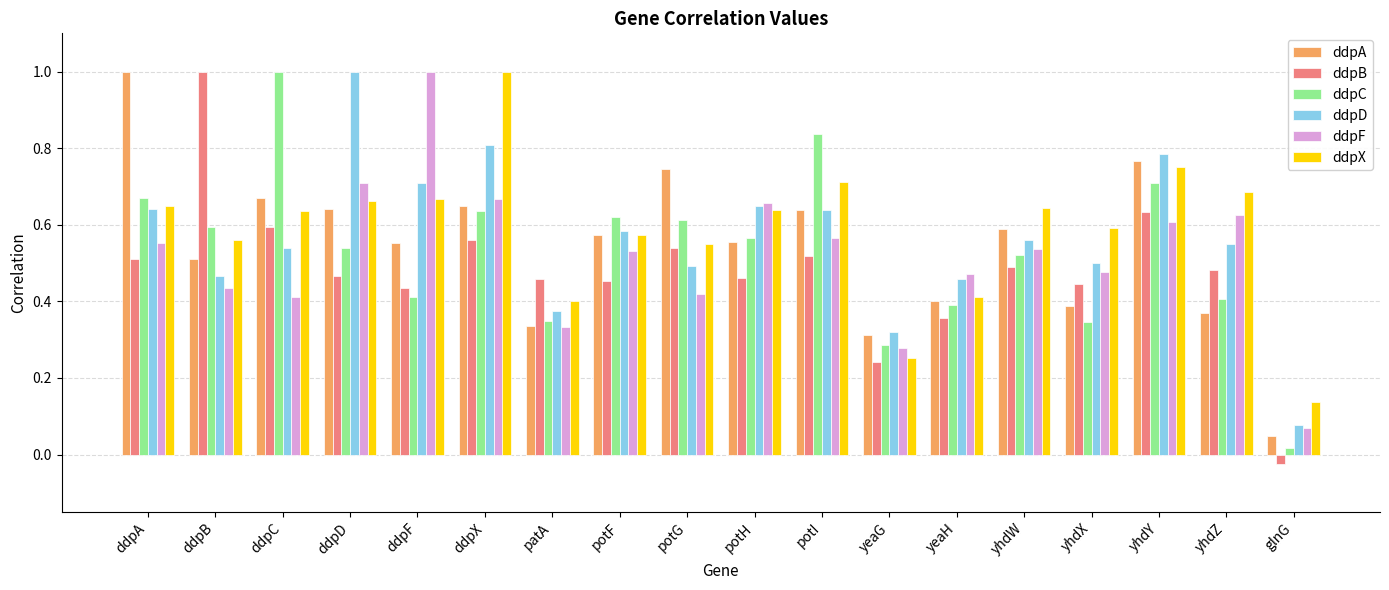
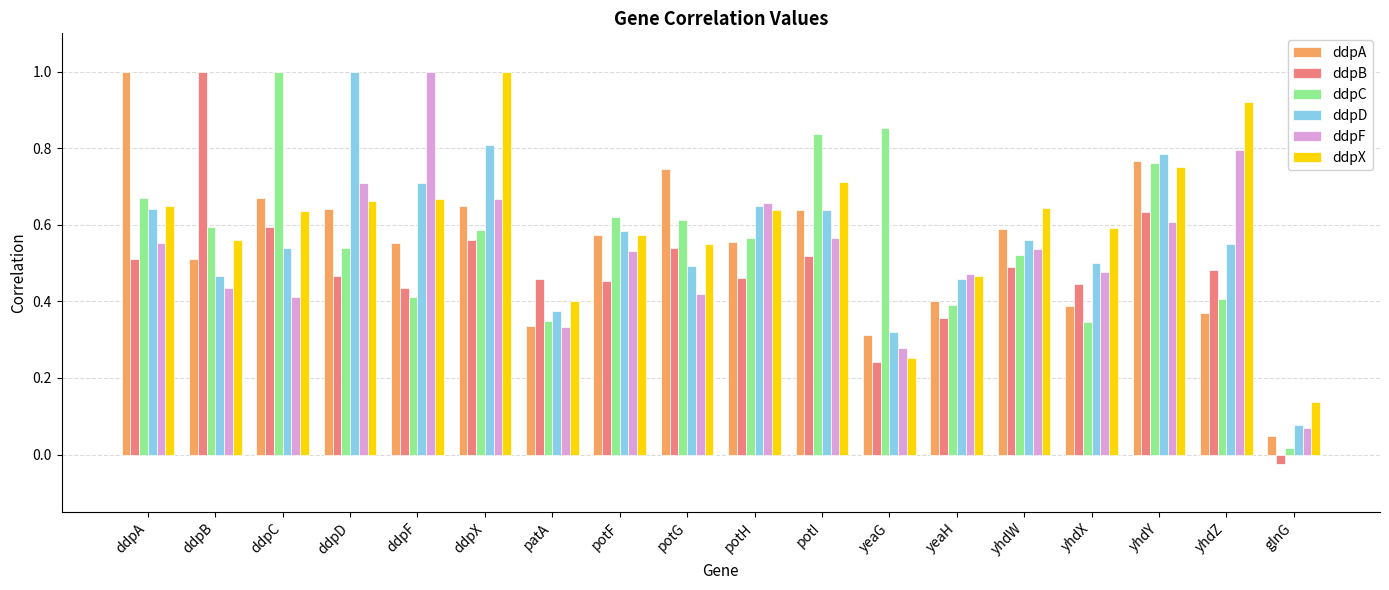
  {
    "ddpC": {
      "ddpA": 0.67,
      "ddpB": 0.59,
      "ddpC": 1.00,
      "ddpD": 0.54,
      "ddpF": 0.41,
-     "ddpX": 0.64,
+     "ddpX": 0.59,
      "patA": 0.35,
      "potF": 0.62,
      "potG": 0.61,
      "potH": 0.57,
      "potI": 0.84,
-     "yeaG": 0.29,
+     "yeaG": 0.85,
      "yeaH": 0.39,
      "yhdW": 0.52,
      "yhdX": 0.35,
-     "yhdY": 0.71,
+     "yhdY": 0.76,
      "yhdZ": 0.41,
      "glnG": 0.02
    },
    "ddpD": {
      "ddpA": 0.64,
      "ddpB": 0.47,
      "ddpC": 0.54,
      "ddpD": 1.00,
      "ddpF": 0.71,
      "ddpX": 0.81,
      "patA": 0.37,
      "potF": 0.58,
      "potG": 0.49,
      "potH": 0.65,
      "potI": 0.64,
      "yeaG": 0.32,
      "yeaH": 0.46,
      "yhdW": 0.56,
      "yhdX": 0.50,
      "yhdY": 0.79,
      "yhdZ": 0.55,
      "glnG": 0.08
    },
    "ddpF": {
      "ddpA": 0.55,
      "ddpB": 0.43,
      "ddpC": 0.41,
      "ddpD": 0.71,
      "ddpF": 1.00,
      "ddpX": 0.67,
      "patA": 0.33,
      "potF": 0.53,
      "potG": 0.42,
      "potH": 0.66,
      "potI": 0.57,
      "yeaG": 0.28,
      "yeaH": 0.47,
      "yhdW": 0.54,
      "yhdX": 0.48,
      "yhdY": 0.61,
-     "yhdZ": 0.63,
+     "yhdZ": 0.79,
      "glnG": 0.07
    },
    "ddpX": {
      "ddpA": 0.65,
      "ddpB": 0.56,
      "ddpC": 0.64,
      "ddpD": 0.66,
      "ddpF": 0.67,
      "ddpX": 1.00,
      "patA": 0.40,
      "potF": 0.57,
      "potG": 0.55,
      "potH": 0.64,
      "potI": 0.71,
      "yeaG": 0.25,
-     "yeaH": 0.41,
+     "yeaH": 0.47,
      "yhdW": 0.65,
      "yhdX": 0.59,
      "yhdY": 0.75,
-     "yhdZ": 0.69,
+     "yhdZ": 0.92,
      "glnG": 0.14
    }
  }
